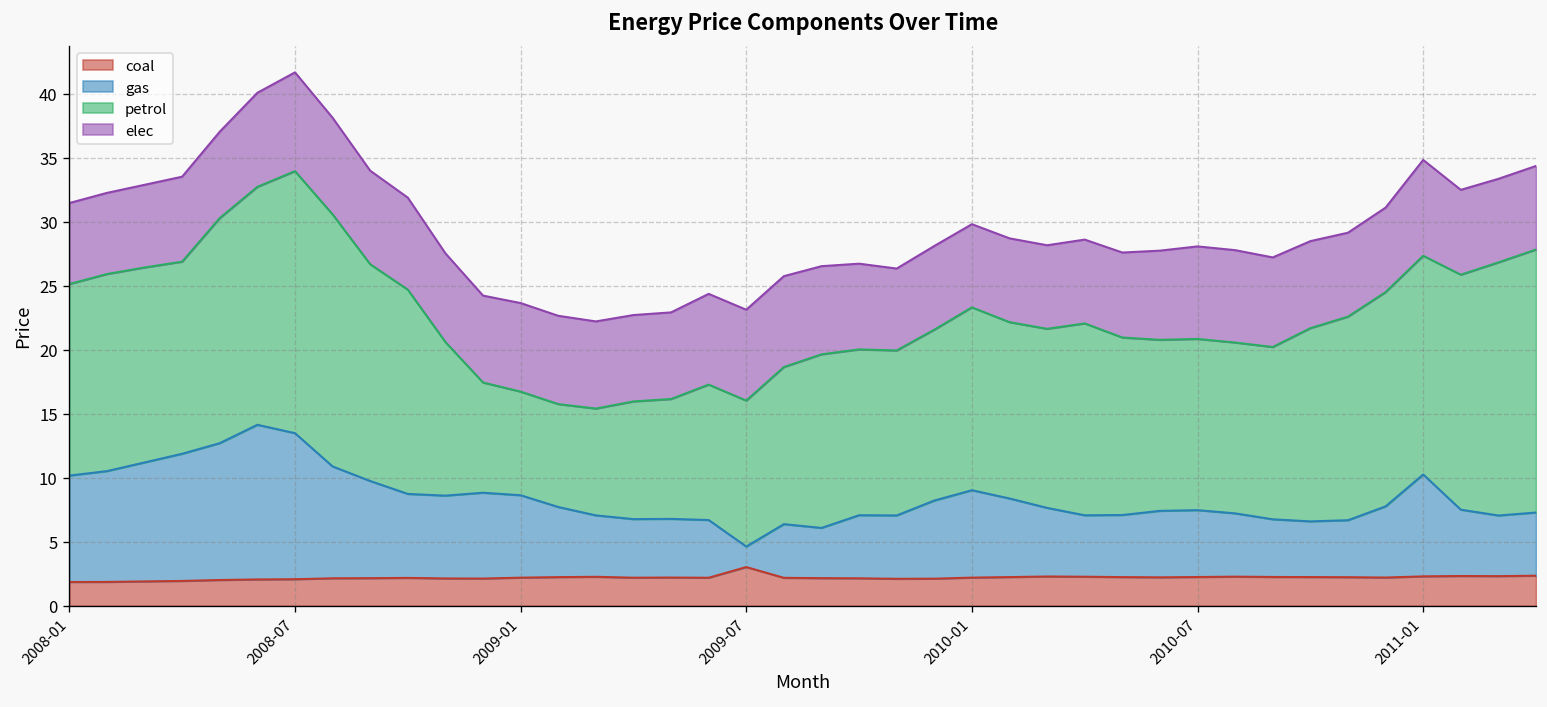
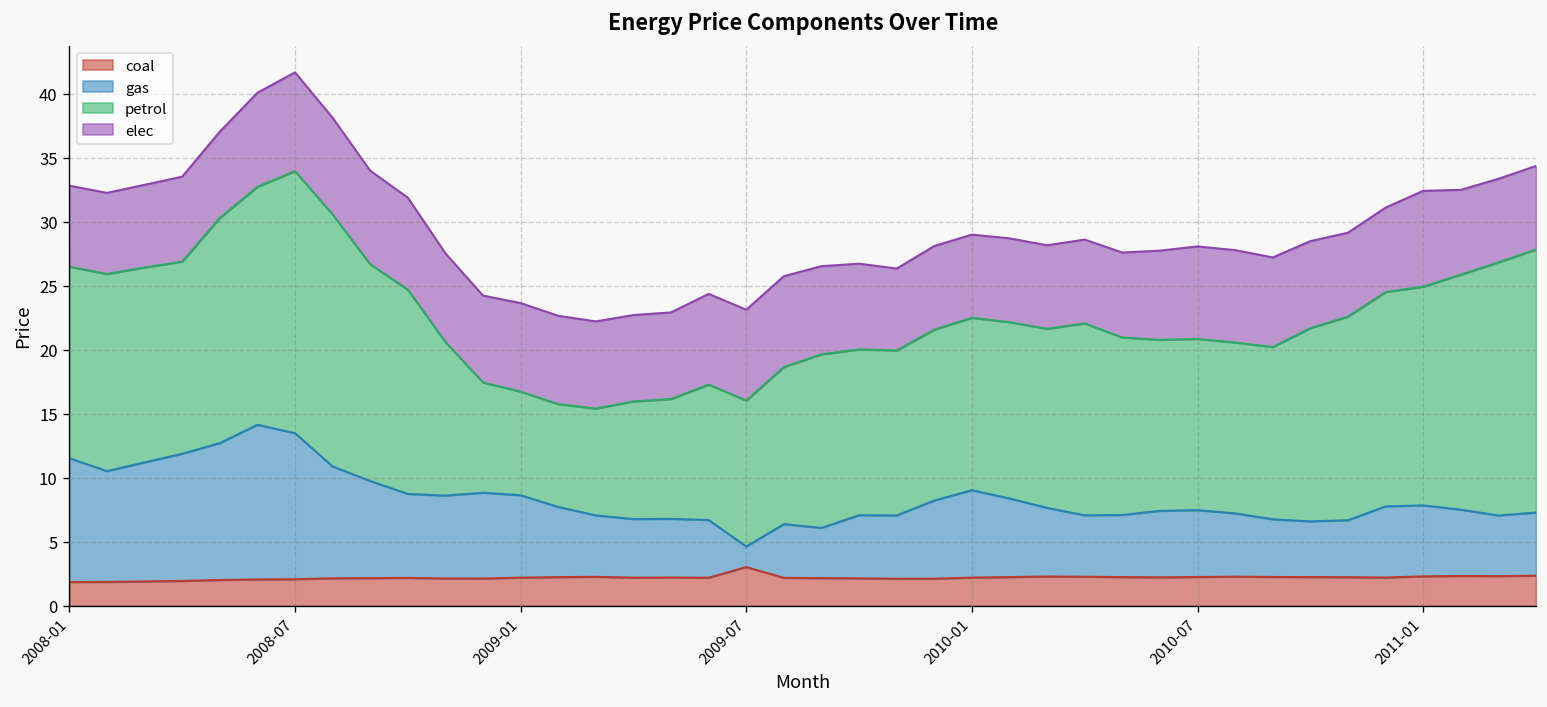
  {
    "coal": {
      "2008-01": 1.9,
      "2008-07": 2.1,
      "2009-01": 2.2,
      "2009-07": 3.0,
      "2010-01": 2.2,
      "2010-07": 2.3,
      "2011-01": 2.3
    },
    "gas": {
-     "2008-01": 8.3,
+     "2008-01": 9.7,
      "2008-07": 11.4,
      "2009-01": 6.4,
      "2009-07": 1.6,
      "2010-01": 6.8,
      "2010-07": 5.2,
-     "2011-01": 8.0
+     "2011-01": 5.5
    },
    "petrol": {
      "2008-01": 15.0,
      "2008-07": 20.5,
      "2009-01": 8.1,
      "2009-07": 11.4,
-     "2010-01": 14.3,
+     "2010-01": 13.5,
      "2010-07": 13.4,
      "2011-01": 17.1
    },
    "elec": {
      "2008-01": 6.3,
      "2008-07": 7.7,
      "2009-01": 6.9,
      "2009-07": 7.1,
      "2010-01": 6.5,
      "2010-07": 7.2,
      "2011-01": 7.5
    }
  }
